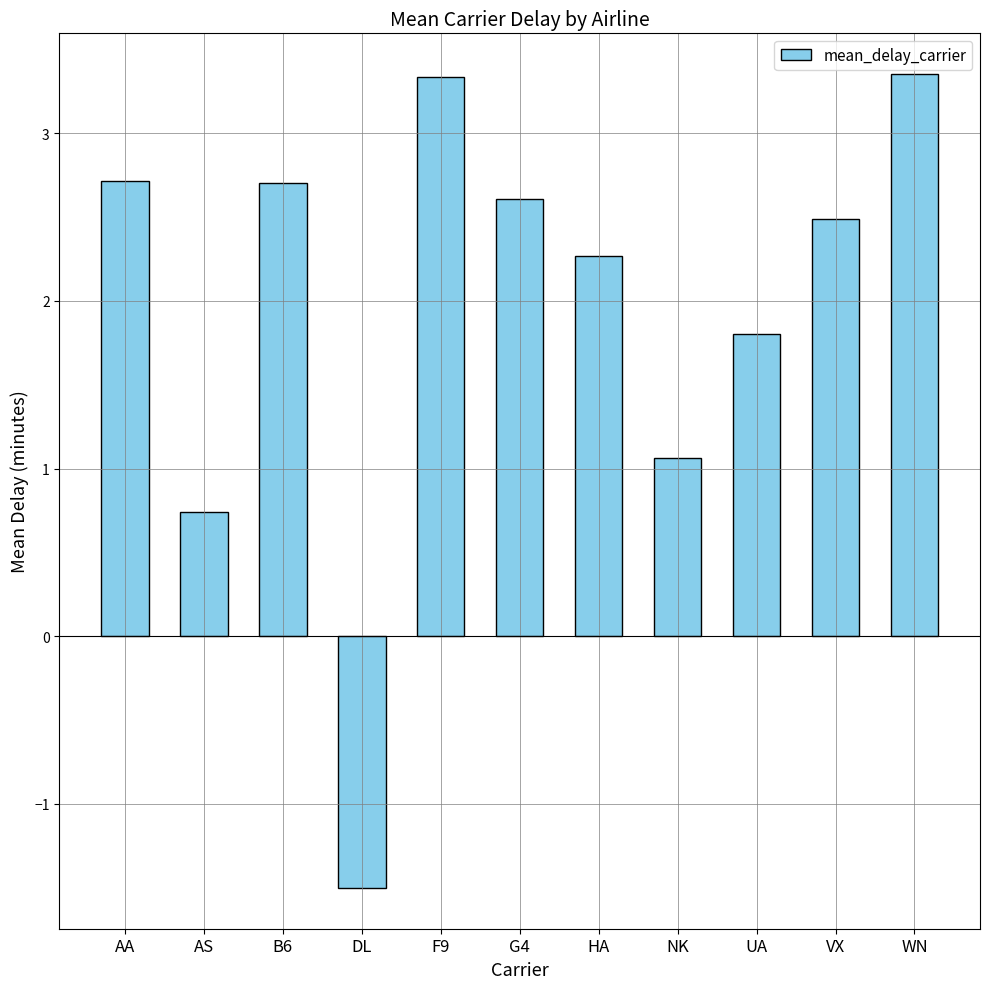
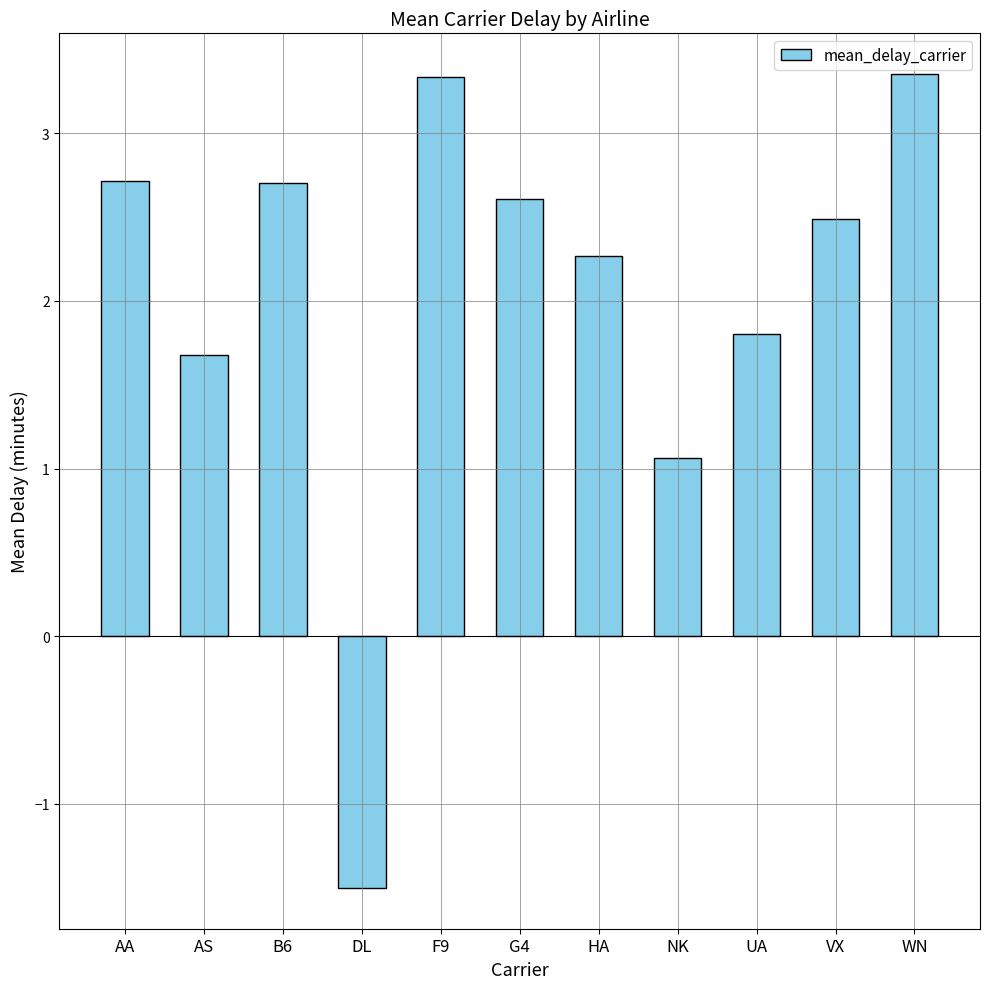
  {
    "AA": 2.71,
-   "AS": 0.74,
+   "AS": 1.68,
    "B6": 2.70,
    "DL": -1.50,
    "F9": 3.33,
    "G4": 2.61,
    "HA": 2.27,
    "NK": 1.06,
    "UA": 1.80,
    "VX": 2.49,
    "WN": 3.35
  }
